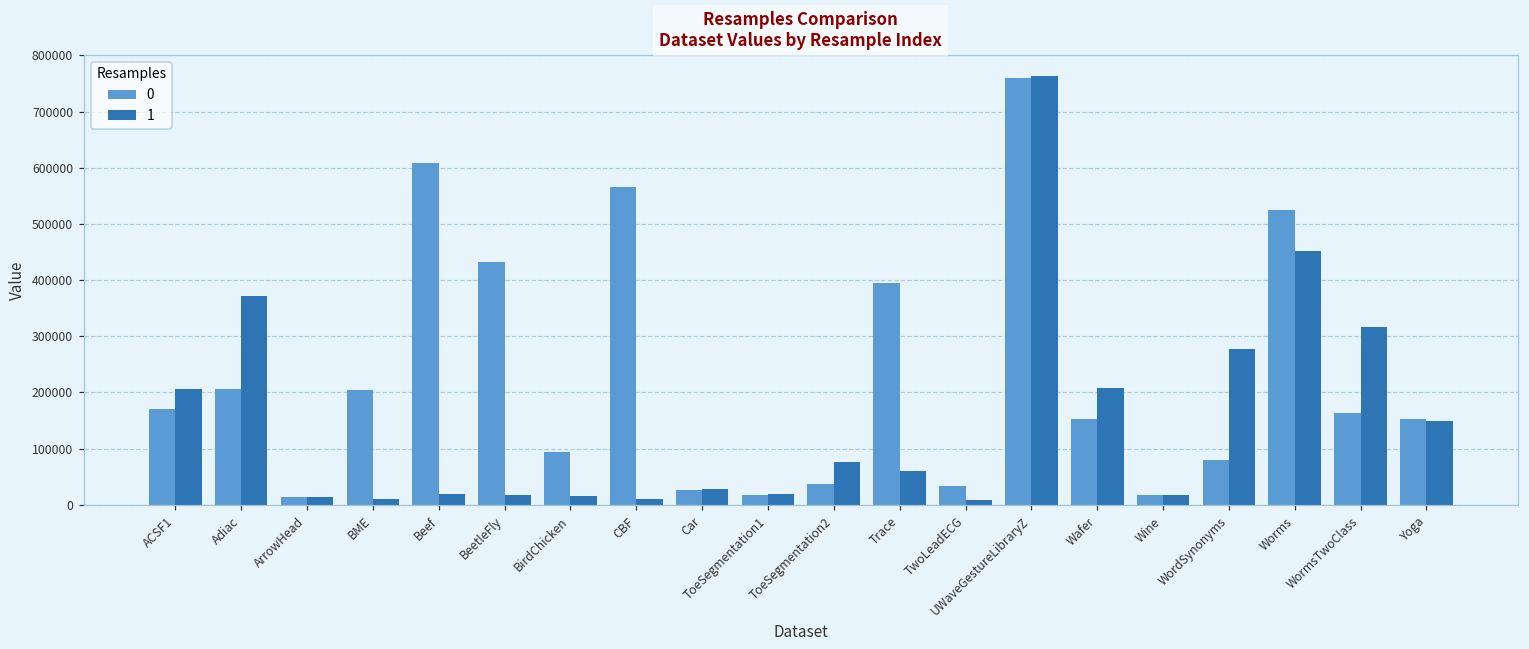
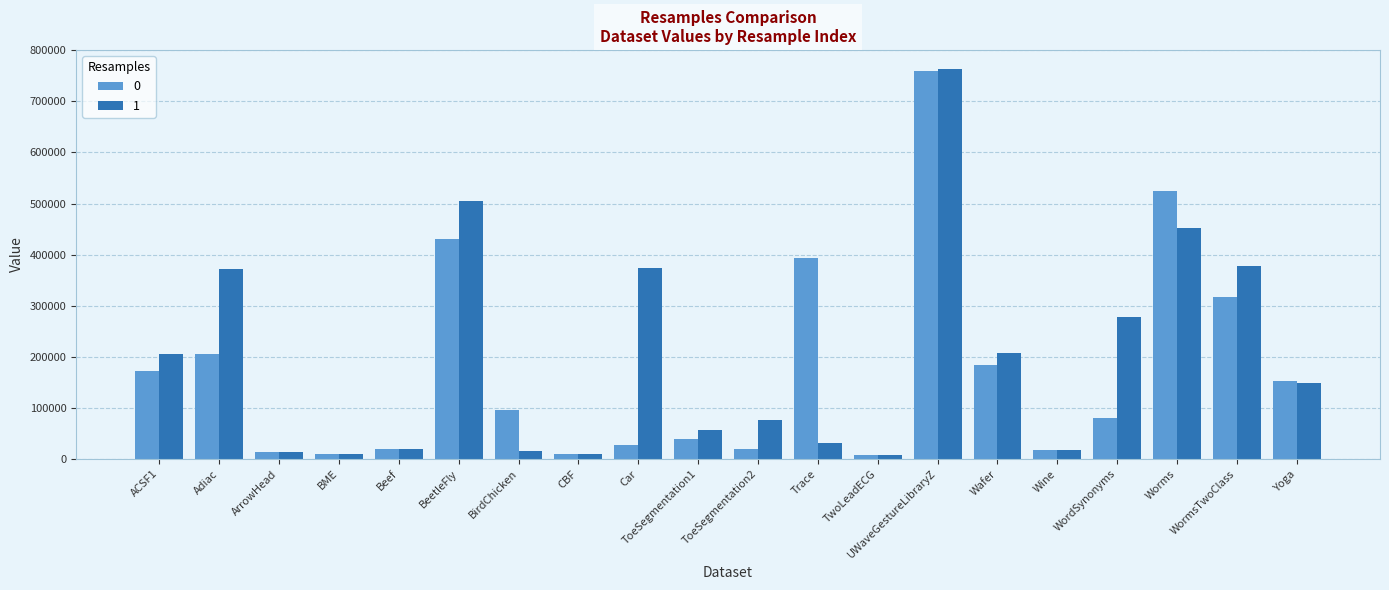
  {
    "0": {
      "ACSF1": 170000,
      "Adiac": 210000,
      "ArrowHead": 10000,
-     "BME": 200000,
-     "Beef": 610000,
+     "BME": 10000,
+     "Beef": 20000,
      "BeetleFly": 430000,
      "BirdChicken": 90000,
-     "CBF": 570000,
+     "CBF": 10000,
      "Car": 30000,
-     "ToeSegmentation1": 20000,
-     "ToeSegmentation2": 40000,
+     "ToeSegmentation1": 40000,
+     "ToeSegmentation2": 20000,
      "Trace": 390000,
-     "TwoLeadECG": 30000,
+     "TwoLeadECG": 10000,
      "UWaveGestureLibraryZ": 760000,
-     "Wafer": 150000,
+     "Wafer": 180000,
      "Wine": 20000,
      "WordSynonyms": 80000,
      "Worms": 520000,
-     "WormsTwoClass": 160000,
+     "WormsTwoClass": 320000,
      "Yoga": 150000
    },
    "1": {
      "ACSF1": 210000,
      "Adiac": 370000,
      "ArrowHead": 10000,
      "BME": 10000,
      "Beef": 20000,
-     "BeetleFly": 20000,
+     "BeetleFly": 510000,
      "BirdChicken": 20000,
      "CBF": 10000,
-     "Car": 30000,
-     "ToeSegmentation1": 20000,
+     "Car": 370000,
+     "ToeSegmentation1": 60000,
      "ToeSegmentation2": 80000,
-     "Trace": 60000,
+     "Trace": 30000,
      "TwoLeadECG": 10000,
      "UWaveGestureLibraryZ": 760000,
      "Wafer": 210000,
      "Wine": 20000,
      "WordSynonyms": 280000,
      "Worms": 450000,
-     "WormsTwoClass": 320000,
+     "WormsTwoClass": 380000,
      "Yoga": 150000
    }
  }
